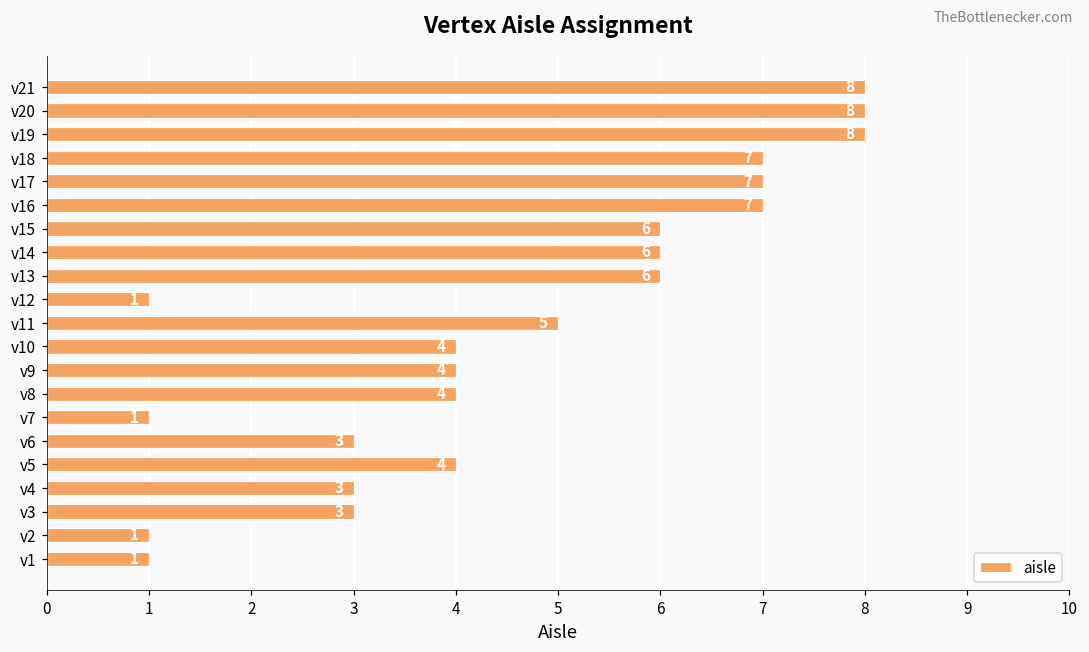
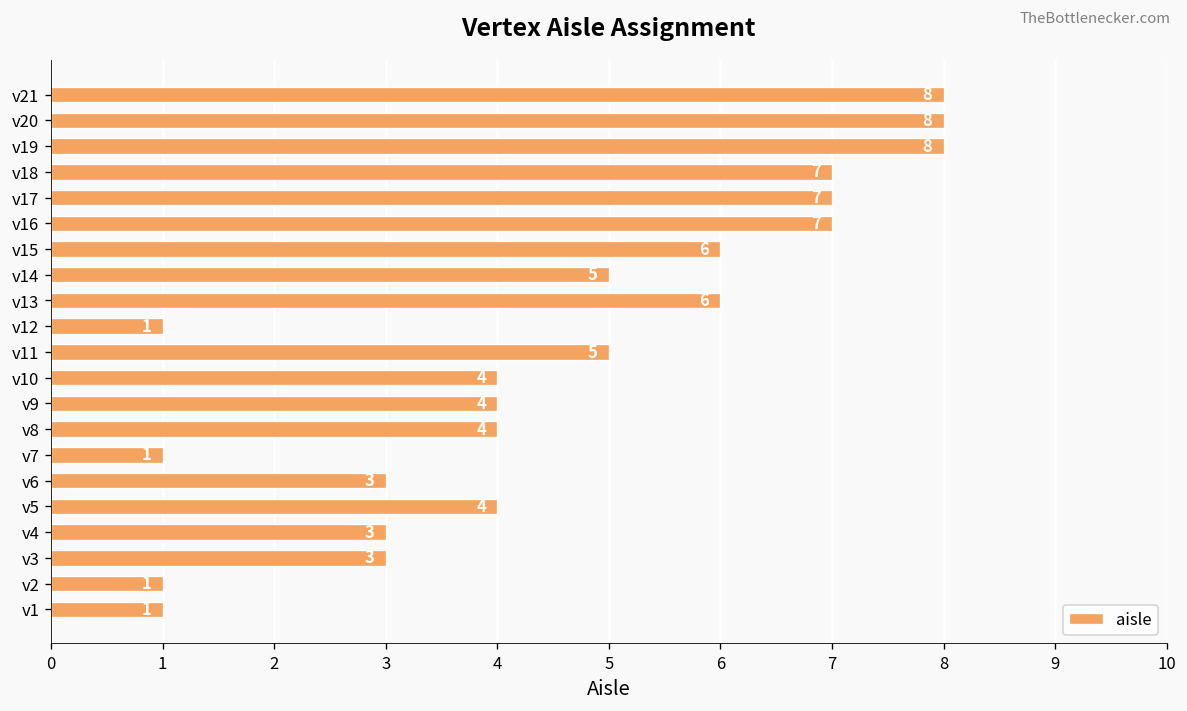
  {
    "v21": 8,
    "v20": 8,
    "v19": 8,
    "v18": 7,
    "v17": 7,
    "v16": 7,
    "v15": 6,
-   "v14": 6,
+   "v14": 5,
    "v13": 6,
    "v12": 1,
    "v11": 5,
    "v10": 4,
    "v9": 4,
    "v8": 4,
    "v7": 1,
    "v6": 3,
    "v5": 4,
    "v4": 3,
    "v3": 3,
    "v2": 1,
    "v1": 1
  }
